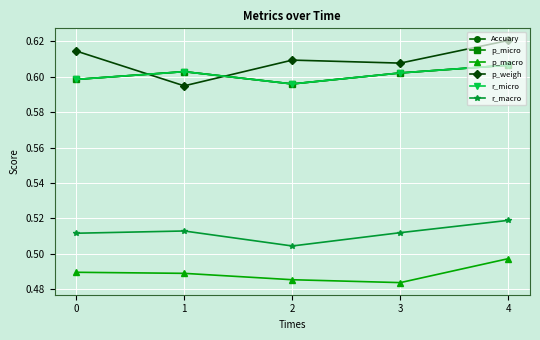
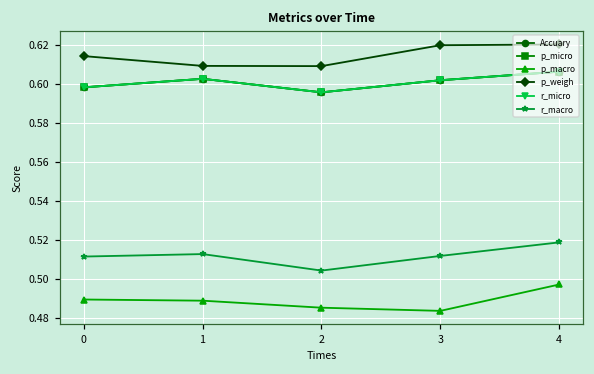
  {
    "p_weigh": {
      "0": 0.615,
-     "1": 0.595,
+     "1": 0.609,
      "2": 0.609,
-     "3": 0.608
+     "3": 0.620
    }
  }
